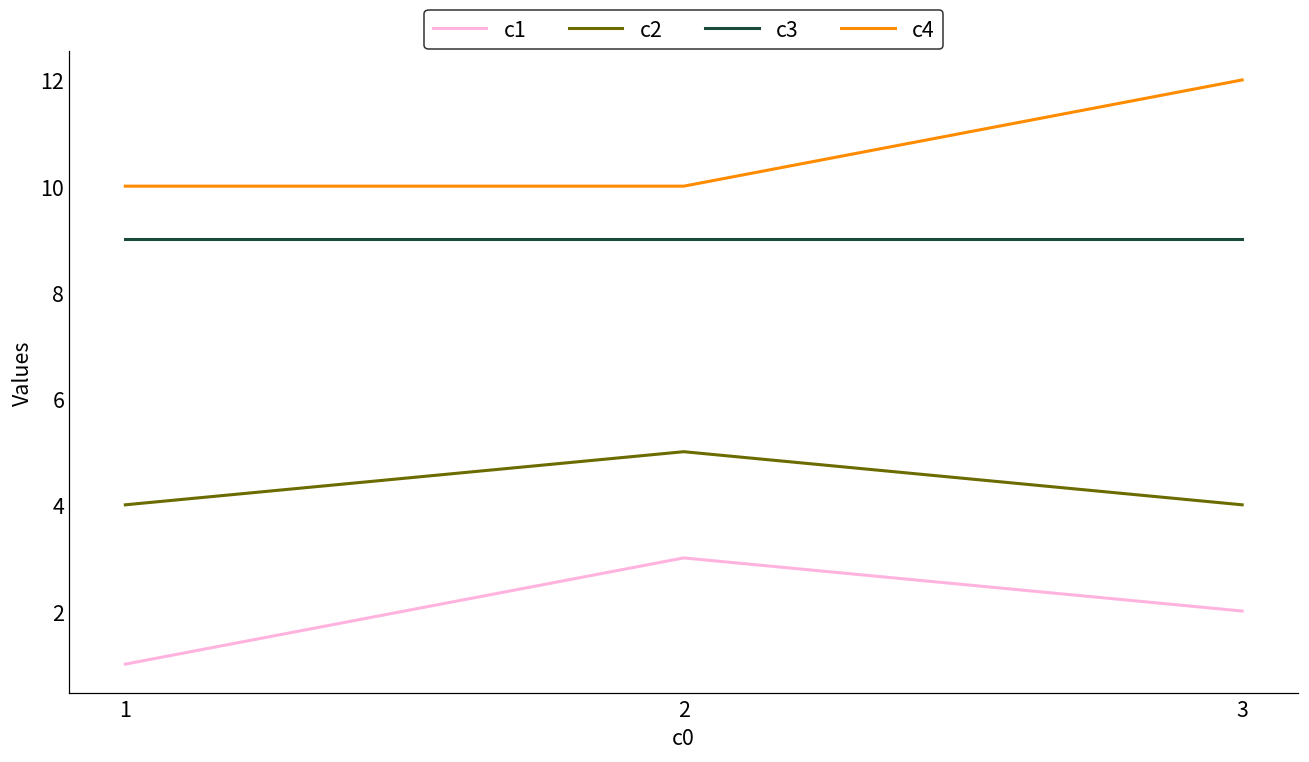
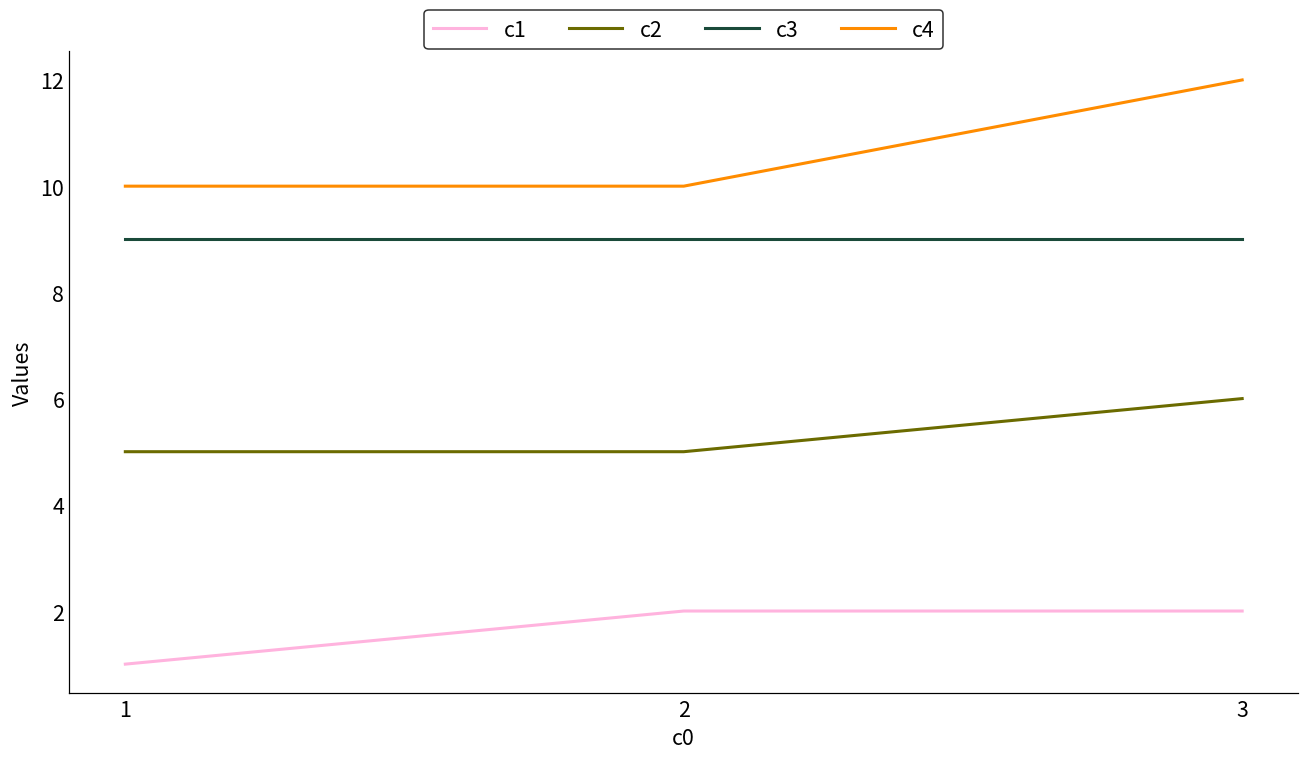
  {
    "c1": {
      "1": 1,
-     "2": 3,
+     "2": 2,
      "3": 2
    },
    "c2": {
-     "1": 4,
+     "1": 5,
      "2": 5,
-     "3": 4
+     "3": 6
    },
    "c3": {
      "1": 9,
      "2": 9,
      "3": 9
    },
    "c4": {
      "1": 10,
      "2": 10,
      "3": 12
    }
  }
